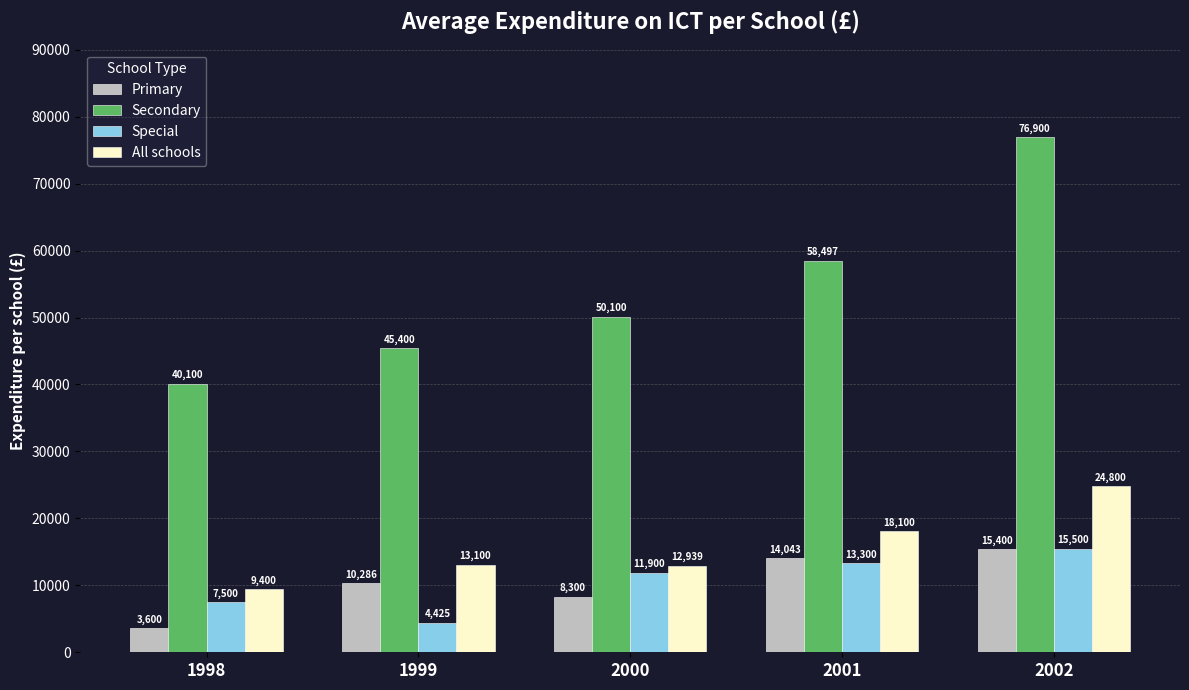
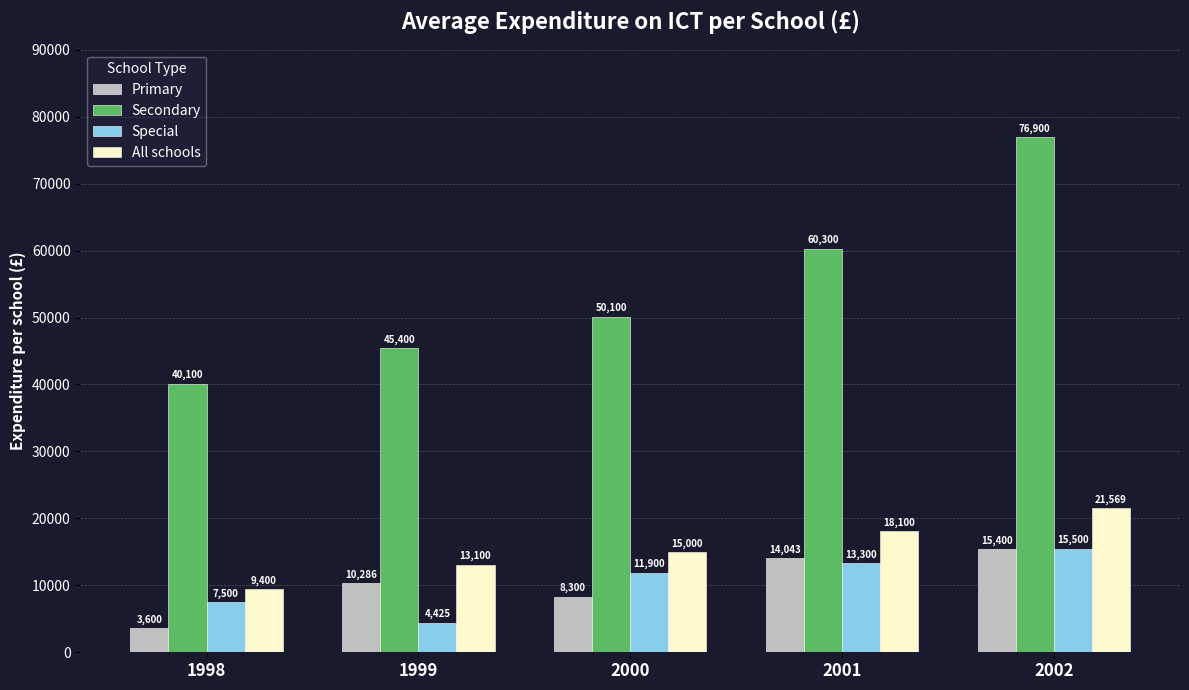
  {
    "Primary": {
      "1998": "3,600",
      "1999": "10,286",
      "2000": "8,300",
      "2001": "14,043",
      "2002": "15,400"
    },
    "Secondary": {
      "1998": "40,100",
      "1999": "45,400",
      "2000": "50,100",
-     "2001": "58,497",
+     "2001": "60,300",
      "2002": "76,900"
    },
    "Special": {
      "1998": "7,500",
      "1999": "4,425",
      "2000": "11,900",
      "2001": "13,300",
      "2002": "15,500"
    },
    "All schools": {
      "1998": "9,400",
      "1999": "13,100",
-     "2000": "12,939",
+     "2000": "15,000",
      "2001": "18,100",
-     "2002": "24,800"
+     "2002": "21,569"
    }
  }
